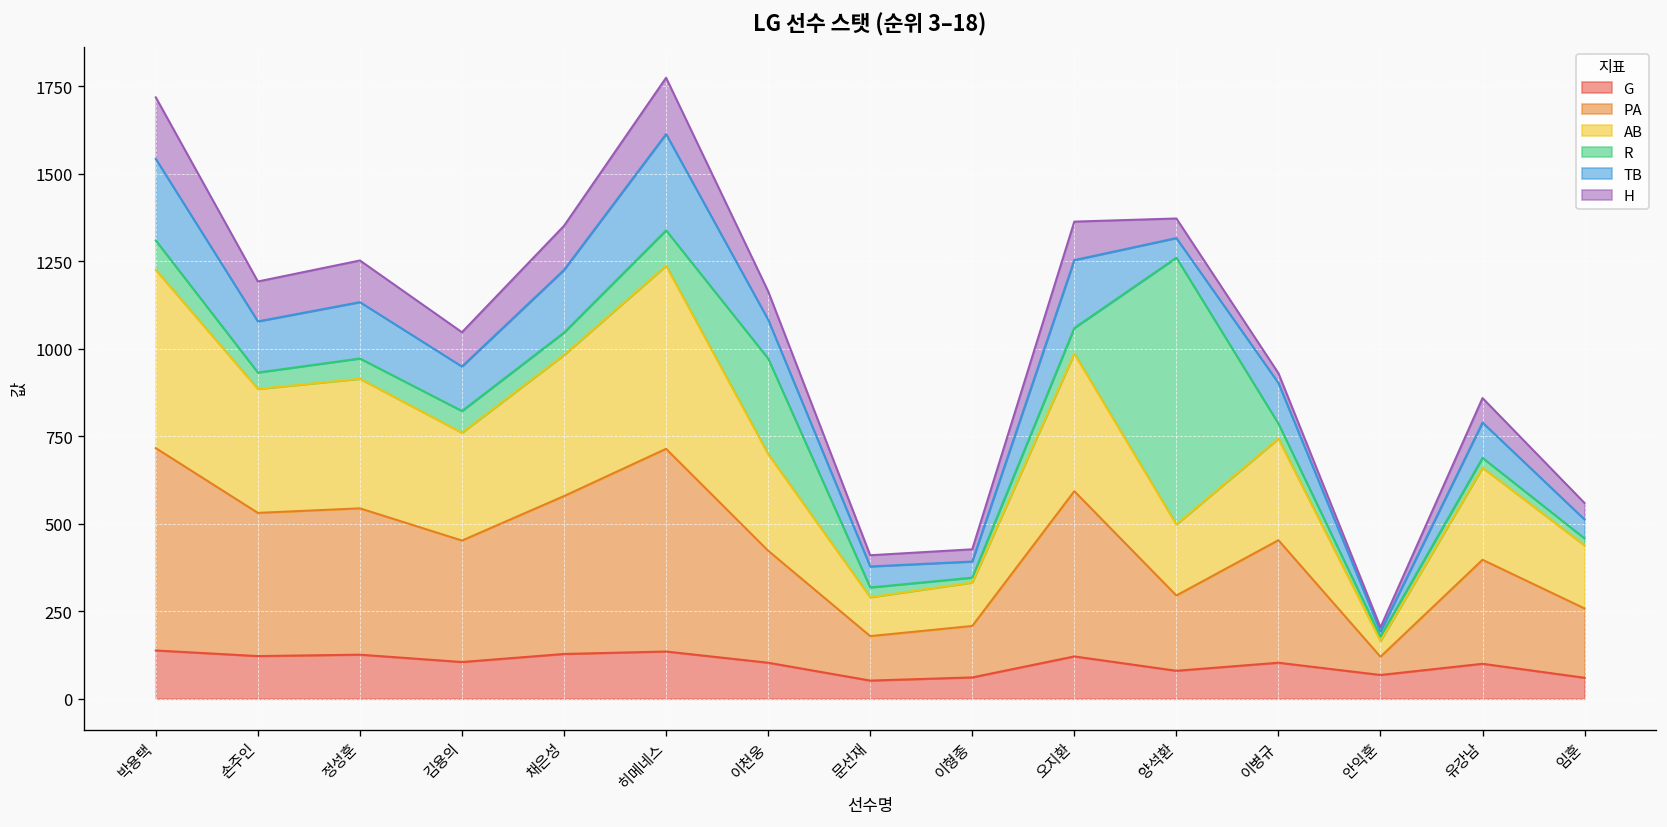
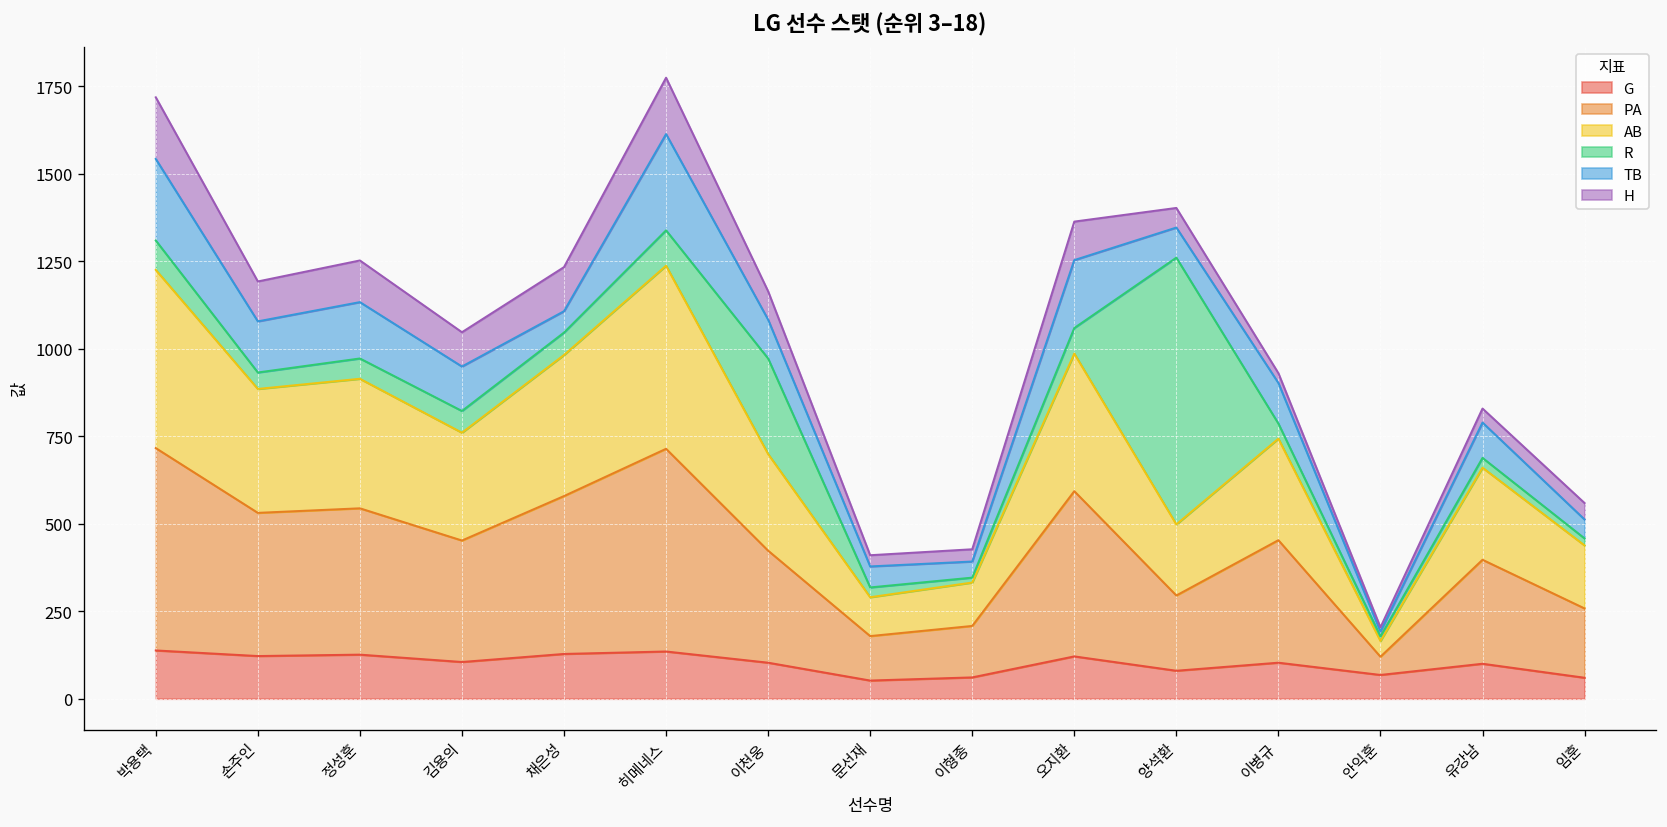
  {
    "AB": {
      "박용택": 510,
      "손주인": 350,
      "정성훈": 370,
      "김용의": 310,
      "채은성": 400,
      "히메네스": 520,
      "이천웅": 280,
      "문선재": 110,
      "이형종": 120,
      "오지환": 390,
      "양석환": 200,
      "이병규": 290,
      "안익훈": 50,
      "유강남": 260,
      "임훈": 180
    },
    "R": {
      "박용택": 80,
      "손주인": 50,
      "정성훈": 60,
      "김용의": 60,
      "채은성": 60,
      "히메네스": 100,
      "이천웅": 270,
      "문선재": 30,
      "이형종": 10,
      "오지환": 70,
      "양석환": 760,
      "이병규": 40,
      "안익훈": 10,
      "유강남": 30,
      "임훈": 20
    },
    "TB": {
      "박용택": 230,
      "손주인": 150,
      "정성훈": 160,
      "김용의": 130,
-     "채은성": 180,
+     "채은성": 60,
      "히메네스": 280,
      "이천웅": 110,
      "문선재": 60,
      "이형종": 50,
      "오지환": 190,
-     "양석환": 60,
+     "양석환": 90,
      "이병규": 120,
      "안익훈": 10,
      "유강남": 100,
      "임훈": 50
    },
    "H": {
      "박용택": 180,
      "손주인": 110,
      "정성훈": 120,
      "김용의": 100,
      "채은성": 130,
      "히메네스": 160,
      "이천웅": 80,
      "문선재": 30,
      "이형종": 40,
      "오지환": 110,
      "양석환": 60,
      "이병규": 30,
      "안익훈": 10,
-     "유강남": 70,
+     "유강남": 40,
      "임훈": 50
    }
  }
